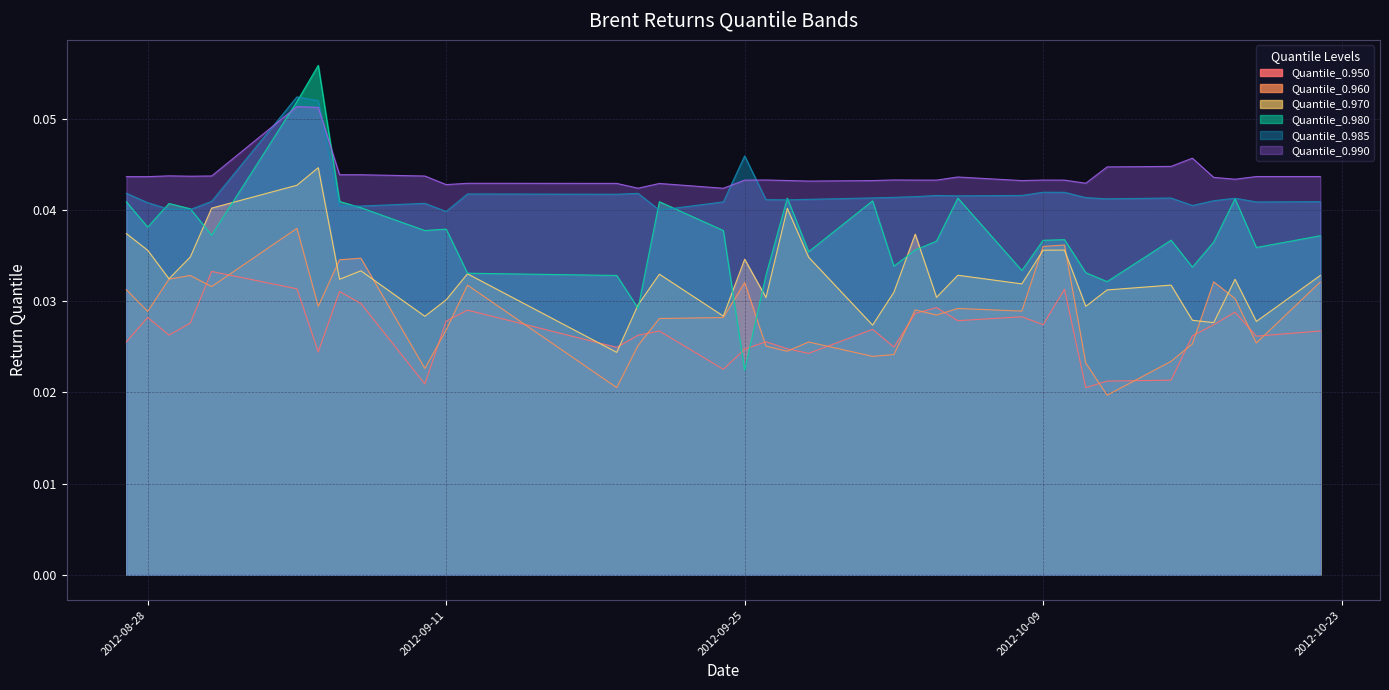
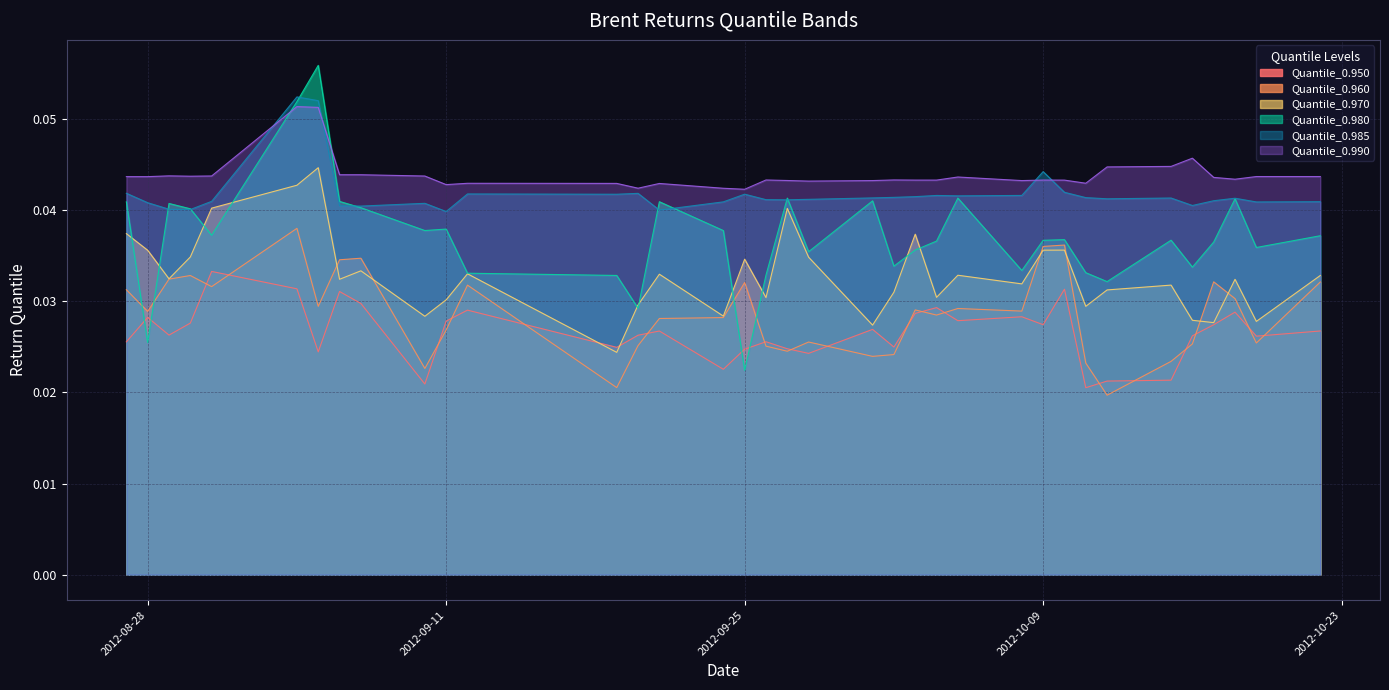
  {
    "Quantile_0.980": {
-     "2012-08-28": 0.038,
+     "2012-08-28": 0.025,
      "2012-09-11": 0.038,
      "2012-09-25": 0.022,
      "2012-10-09": 0.037
    },
    "Quantile_0.985": {
      "2012-08-28": 0.041,
      "2012-09-11": 0.040,
-     "2012-09-25": 0.046,
-     "2012-10-09": 0.042
+     "2012-09-25": 0.042,
+     "2012-10-09": 0.044
    },
    "Quantile_0.990": {
      "2012-08-28": 0.044,
      "2012-09-11": 0.043,
-     "2012-09-25": 0.043,
+     "2012-09-25": 0.042,
      "2012-10-09": 0.043
    }
  }
